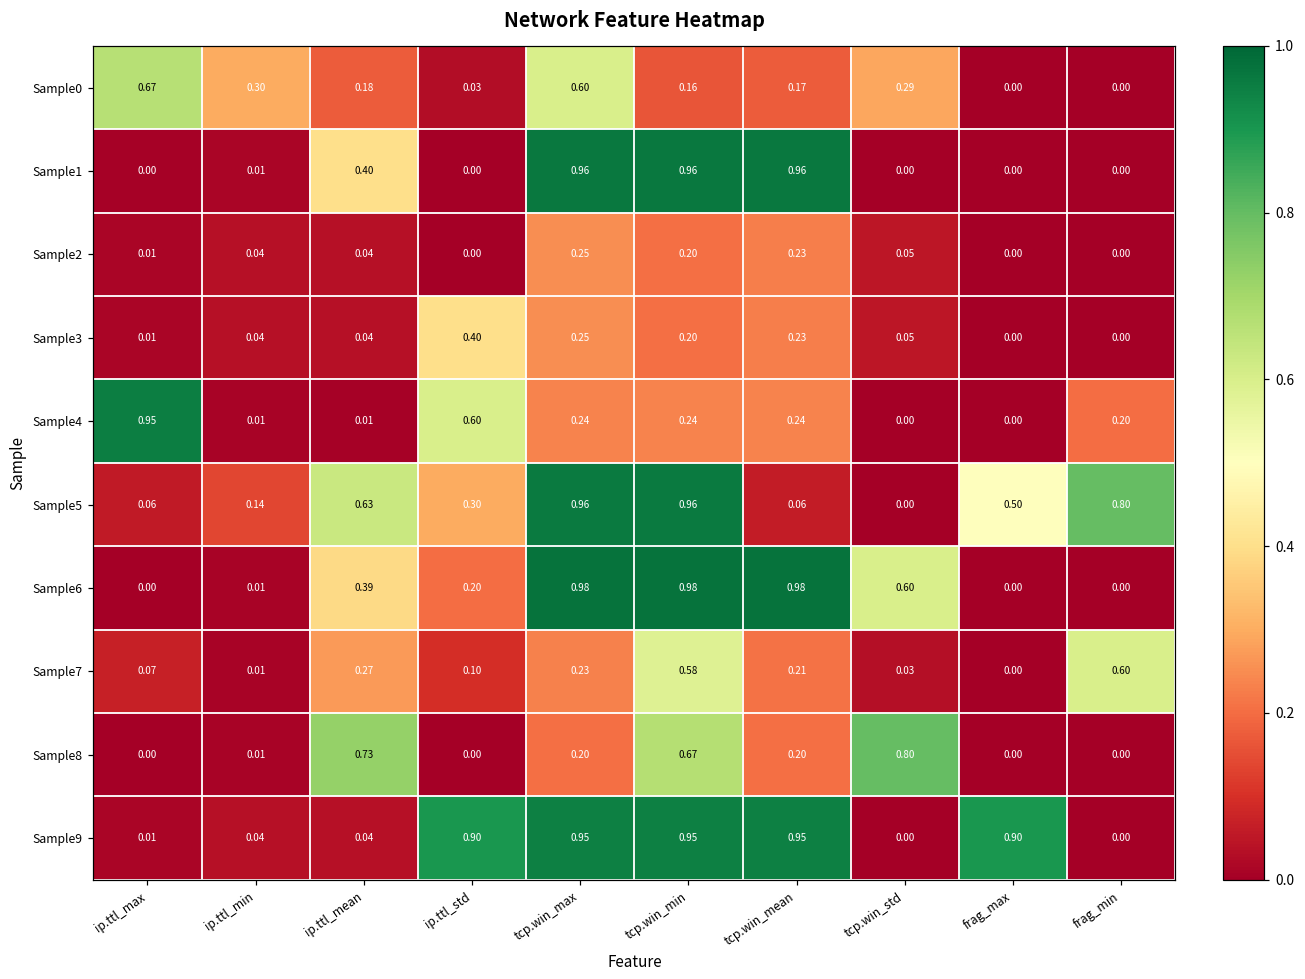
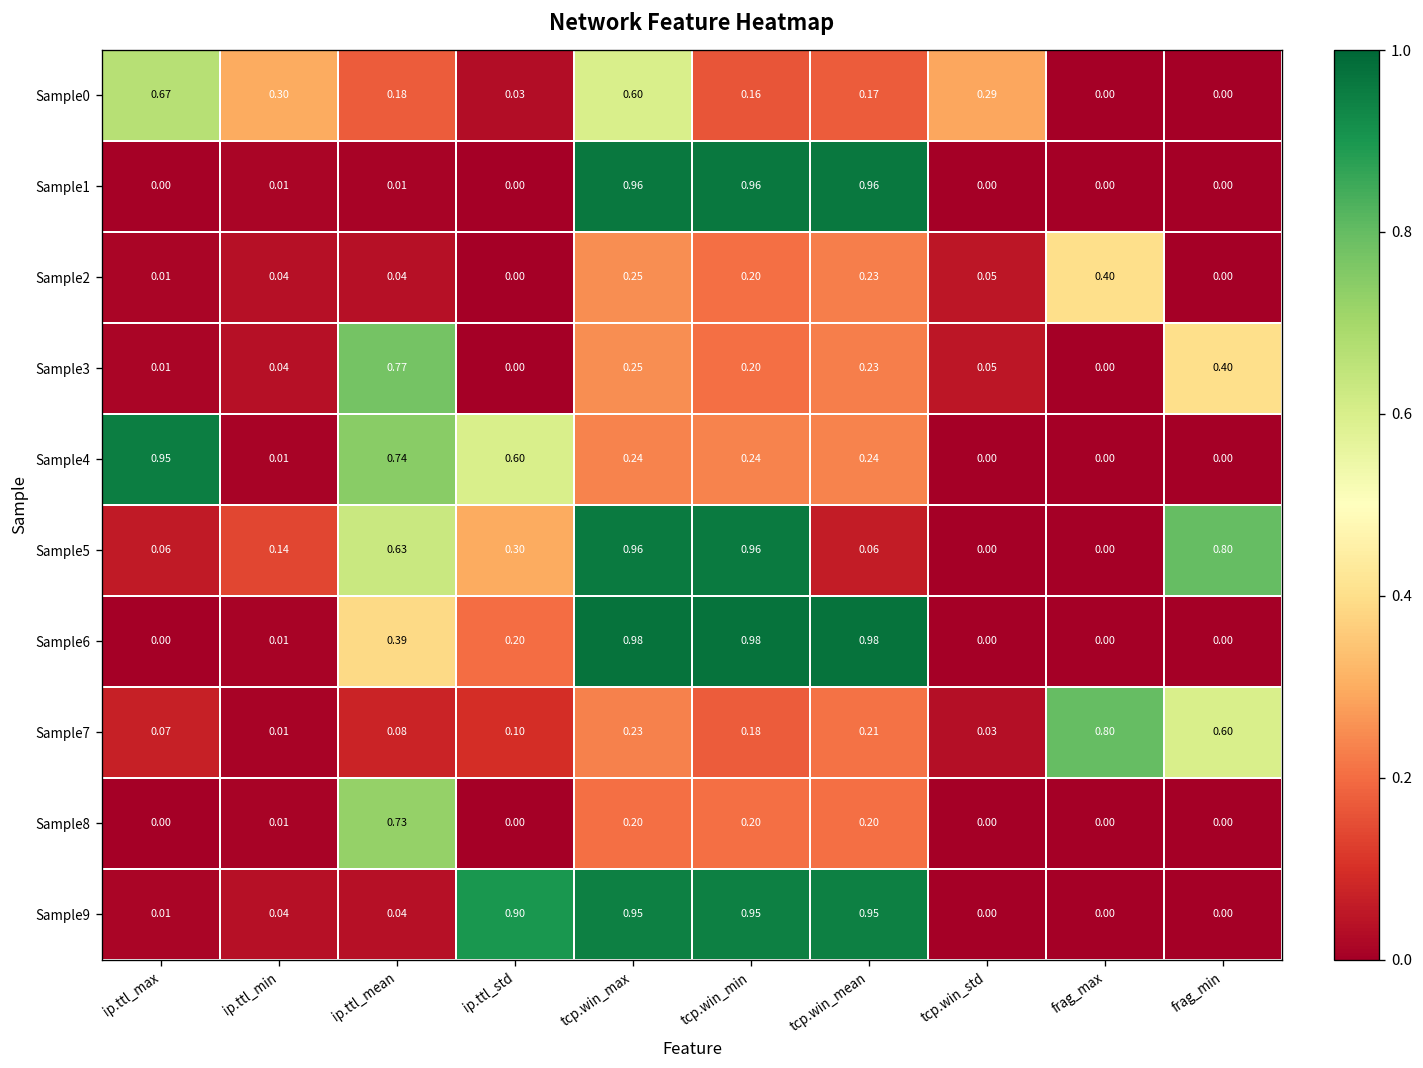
  {
    "Sample0": {
      "ip.ttl_max": 0.67,
      "ip.ttl_min": 0.30,
      "ip.ttl_mean": 0.18,
      "ip.ttl_std": 0.03,
      "tcp.win_max": 0.60,
      "tcp.win_min": 0.16,
      "tcp.win_mean": 0.17,
      "tcp.win_std": 0.29,
      "frag_max": 0.00,
      "frag_min": 0.00
    },
    "Sample1": {
      "ip.ttl_max": 0.00,
      "ip.ttl_min": 0.01,
-     "ip.ttl_mean": 0.40,
+     "ip.ttl_mean": 0.01,
      "ip.ttl_std": 0.00,
      "tcp.win_max": 0.96,
      "tcp.win_min": 0.96,
      "tcp.win_mean": 0.96,
      "tcp.win_std": 0.00,
      "frag_max": 0.00,
      "frag_min": 0.00
    },
    "Sample2": {
      "ip.ttl_max": 0.01,
      "ip.ttl_min": 0.04,
      "ip.ttl_mean": 0.04,
      "ip.ttl_std": 0.00,
      "tcp.win_max": 0.25,
      "tcp.win_min": 0.20,
      "tcp.win_mean": 0.23,
      "tcp.win_std": 0.05,
-     "frag_max": 0.00,
+     "frag_max": 0.40,
      "frag_min": 0.00
    },
    "Sample3": {
      "ip.ttl_max": 0.01,
      "ip.ttl_min": 0.04,
-     "ip.ttl_mean": 0.04,
-     "ip.ttl_std": 0.40,
+     "ip.ttl_mean": 0.77,
+     "ip.ttl_std": 0.00,
      "tcp.win_max": 0.25,
      "tcp.win_min": 0.20,
      "tcp.win_mean": 0.23,
      "tcp.win_std": 0.05,
      "frag_max": 0.00,
-     "frag_min": 0.00
+     "frag_min": 0.40
    },
    "Sample4": {
      "ip.ttl_max": 0.95,
      "ip.ttl_min": 0.01,
-     "ip.ttl_mean": 0.01,
+     "ip.ttl_mean": 0.74,
      "ip.ttl_std": 0.60,
      "tcp.win_max": 0.24,
      "tcp.win_min": 0.24,
      "tcp.win_mean": 0.24,
      "tcp.win_std": 0.00,
      "frag_max": 0.00,
-     "frag_min": 0.20
+     "frag_min": 0.00
    },
    "Sample5": {
      "ip.ttl_max": 0.06,
      "ip.ttl_min": 0.14,
      "ip.ttl_mean": 0.63,
      "ip.ttl_std": 0.30,
      "tcp.win_max": 0.96,
      "tcp.win_min": 0.96,
      "tcp.win_mean": 0.06,
      "tcp.win_std": 0.00,
-     "frag_max": 0.50,
+     "frag_max": 0.00,
      "frag_min": 0.80
    },
    "Sample6": {
      "ip.ttl_max": 0.00,
      "ip.ttl_min": 0.01,
      "ip.ttl_mean": 0.39,
      "ip.ttl_std": 0.20,
      "tcp.win_max": 0.98,
      "tcp.win_min": 0.98,
      "tcp.win_mean": 0.98,
-     "tcp.win_std": 0.60,
+     "tcp.win_std": 0.00,
      "frag_max": 0.00,
      "frag_min": 0.00
    },
    "Sample7": {
      "ip.ttl_max": 0.07,
      "ip.ttl_min": 0.01,
-     "ip.ttl_mean": 0.27,
+     "ip.ttl_mean": 0.08,
      "ip.ttl_std": 0.10,
      "tcp.win_max": 0.23,
-     "tcp.win_min": 0.58,
+     "tcp.win_min": 0.18,
      "tcp.win_mean": 0.21,
      "tcp.win_std": 0.03,
-     "frag_max": 0.00,
+     "frag_max": 0.80,
      "frag_min": 0.60
    },
    "Sample8": {
      "ip.ttl_max": 0.00,
      "ip.ttl_min": 0.01,
      "ip.ttl_mean": 0.73,
      "ip.ttl_std": 0.00,
      "tcp.win_max": 0.20,
-     "tcp.win_min": 0.67,
+     "tcp.win_min": 0.20,
      "tcp.win_mean": 0.20,
-     "tcp.win_std": 0.80,
+     "tcp.win_std": 0.00,
      "frag_max": 0.00,
      "frag_min": 0.00
    },
    "Sample9": {
      "ip.ttl_max": 0.01,
      "ip.ttl_min": 0.04,
      "ip.ttl_mean": 0.04,
      "ip.ttl_std": 0.90,
      "tcp.win_max": 0.95,
      "tcp.win_min": 0.95,
      "tcp.win_mean": 0.95,
      "tcp.win_std": 0.00,
-     "frag_max": 0.90,
+     "frag_max": 0.00,
      "frag_min": 0.00
    }
  }
